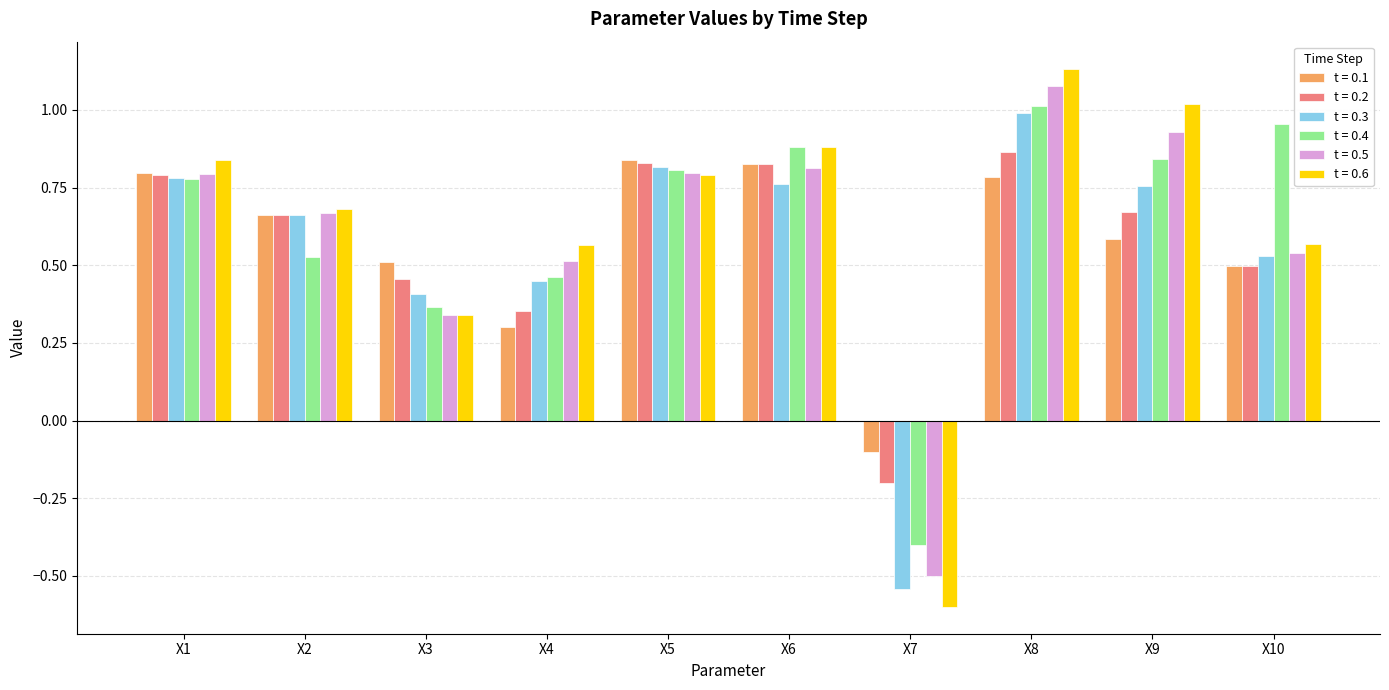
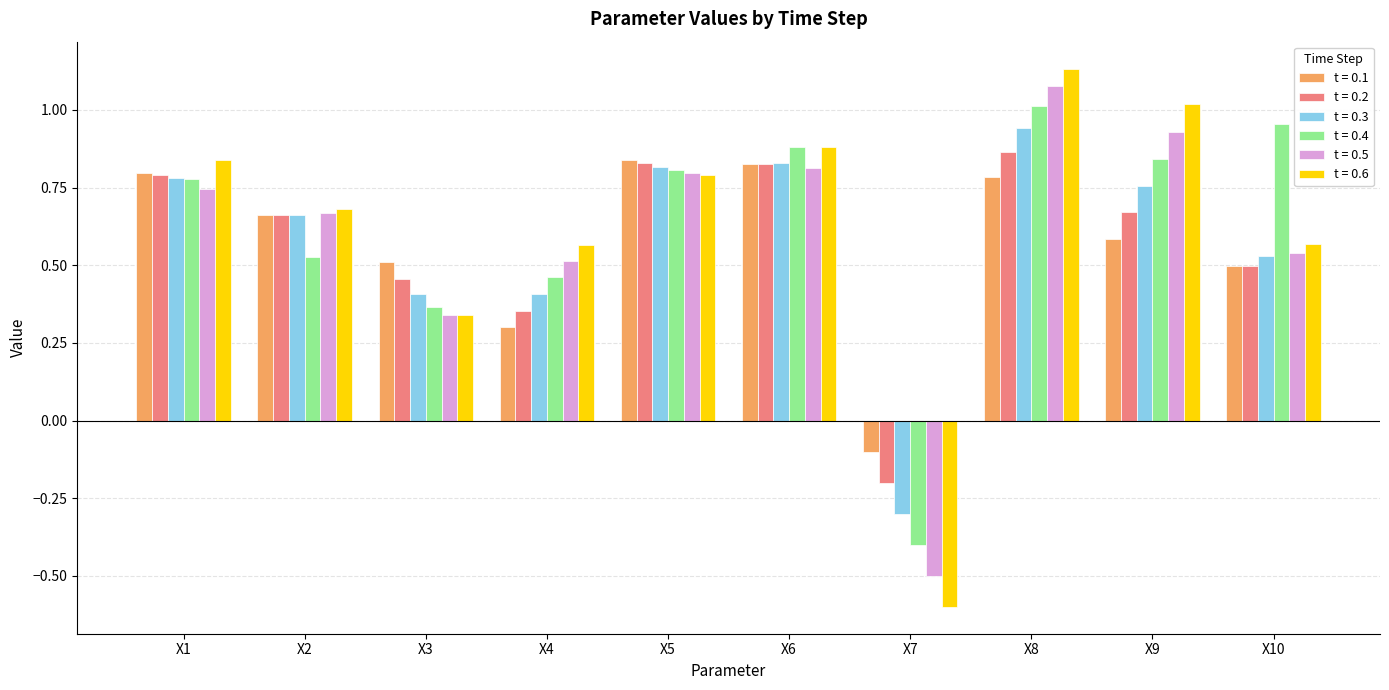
  {
    "t = 0.3": {
      "X1": 0.78,
      "X2": 0.66,
      "X3": 0.41,
-     "X4": 0.45,
+     "X4": 0.41,
      "X5": 0.82,
-     "X6": 0.76,
-     "X7": -0.54,
-     "X8": 0.99,
+     "X6": 0.83,
+     "X7": -0.30,
+     "X8": 0.94,
      "X9": 0.76,
      "X10": 0.53
    },
    "t = 0.4": {
      "X1": 0.78,
      "X2": 0.53,
      "X3": 0.36,
      "X4": 0.46,
      "X5": 0.81,
      "X6": 0.88,
      "X7": -0.40,
      "X8": 1.01,
      "X9": 0.84,
      "X10": 0.95
    },
    "t = 0.5": {
-     "X1": 0.79,
+     "X1": 0.75,
      "X2": 0.67,
      "X3": 0.34,
      "X4": 0.52,
      "X5": 0.80,
      "X6": 0.81,
      "X7": -0.50,
      "X8": 1.08,
      "X9": 0.93,
      "X10": 0.54
    },
    "t = 0.6": {
      "X1": 0.84,
      "X2": 0.68,
      "X3": 0.34,
      "X4": 0.56,
      "X5": 0.79,
      "X6": 0.88,
      "X7": -0.60,
      "X8": 1.13,
      "X9": 1.02,
      "X10": 0.57
    }
  }
